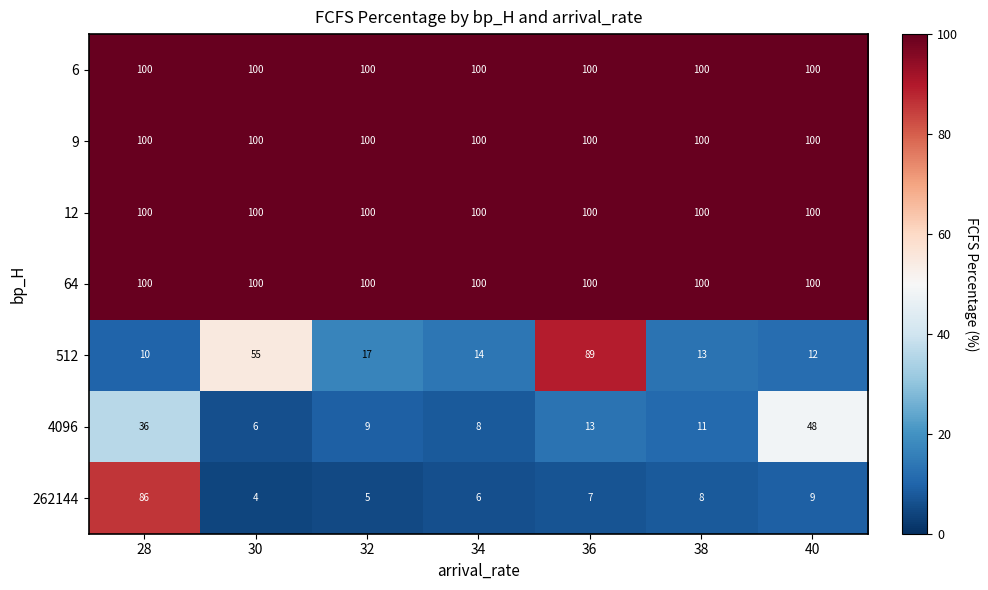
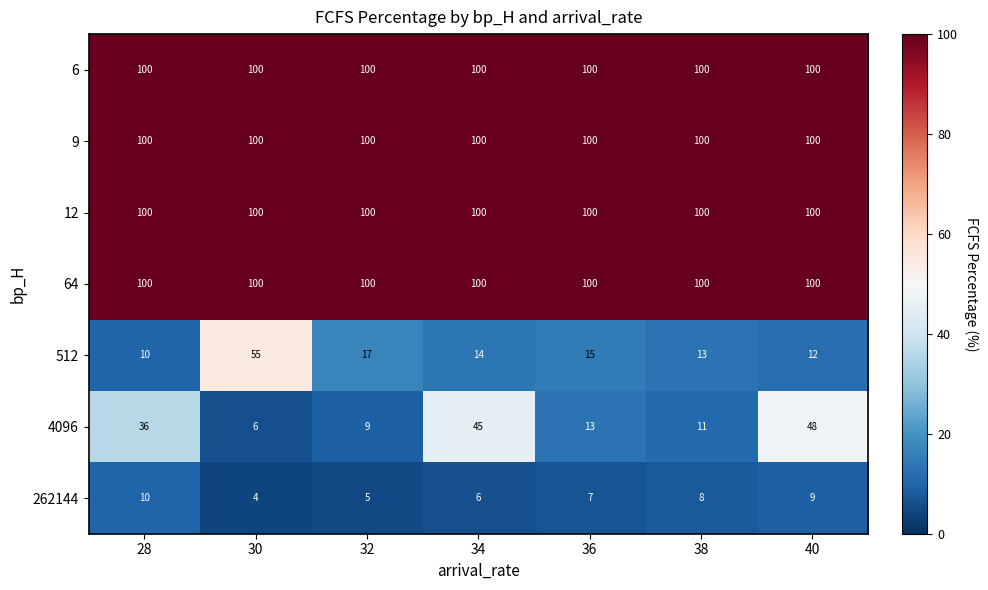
  {
    "6": {
      "28": 100,
      "30": 100,
      "32": 100,
      "34": 100,
      "36": 100,
      "38": 100,
      "40": 100
    },
    "9": {
      "28": 100,
      "30": 100,
      "32": 100,
      "34": 100,
      "36": 100,
      "38": 100,
      "40": 100
    },
    "12": {
      "28": 100,
      "30": 100,
      "32": 100,
      "34": 100,
      "36": 100,
      "38": 100,
      "40": 100
    },
    "64": {
      "28": 100,
      "30": 100,
      "32": 100,
      "34": 100,
      "36": 100,
      "38": 100,
      "40": 100
    },
    "512": {
      "28": 10,
      "30": 55,
      "32": 17,
      "34": 14,
-     "36": 89,
+     "36": 15,
      "38": 13,
      "40": 12
    },
    "4096": {
      "28": 36,
      "30": 6,
      "32": 9,
-     "34": 8,
+     "34": 45,
      "36": 13,
      "38": 11,
      "40": 48
    },
    "262144": {
-     "28": 86,
+     "28": 10,
      "30": 4,
      "32": 5,
      "34": 6,
      "36": 7,
      "38": 8,
      "40": 9
    }
  }
